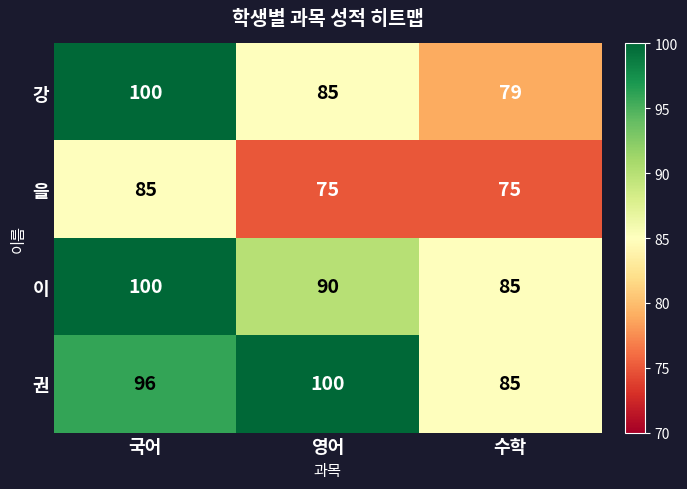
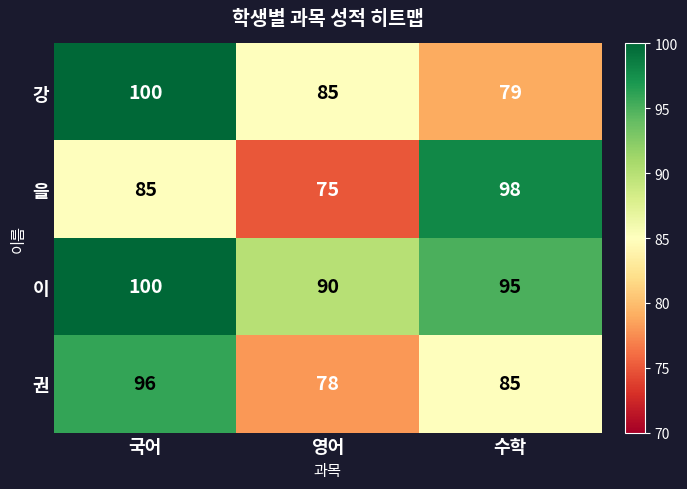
  {
    "강": {
      "국어": 100,
      "영어": 85,
      "수학": 79
    },
    "을": {
      "국어": 85,
      "영어": 75,
-     "수학": 75
+     "수학": 98
    },
    "이": {
      "국어": 100,
      "영어": 90,
-     "수학": 85
+     "수학": 95
    },
    "권": {
      "국어": 96,
-     "영어": 100,
+     "영어": 78,
      "수학": 85
    }
  }
